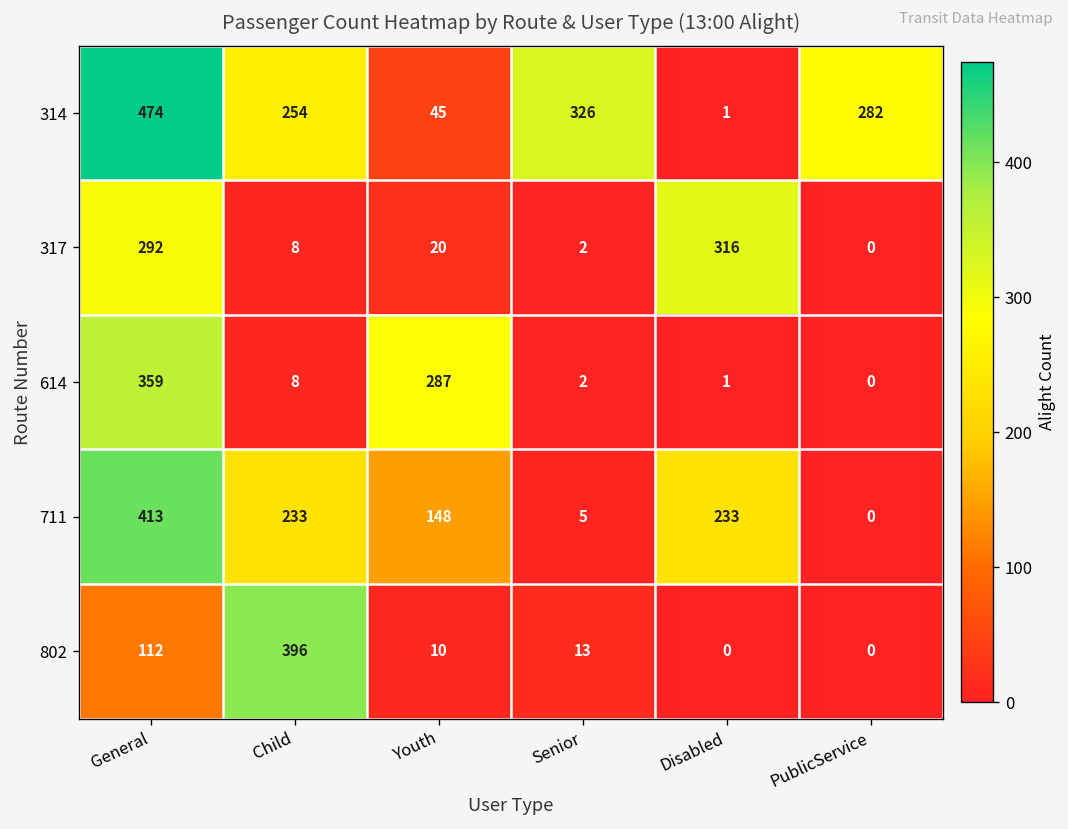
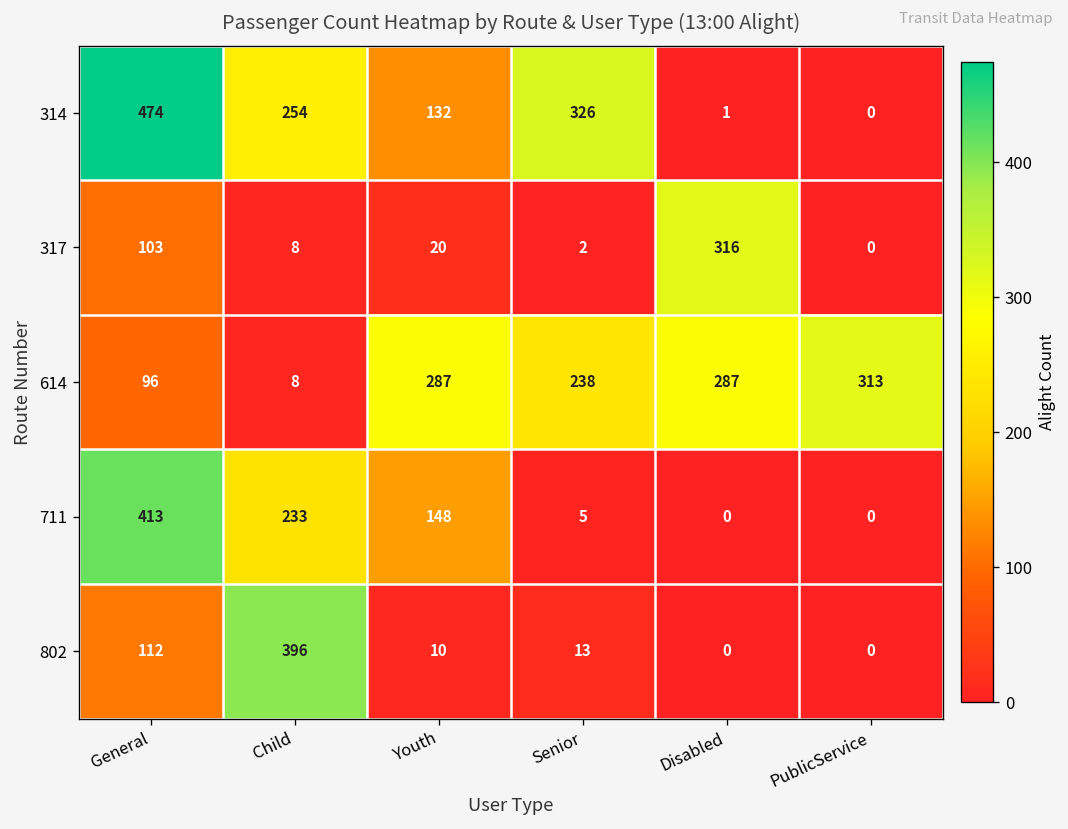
  {
    "314": {
      "General": 474,
      "Child": 254,
-     "Youth": 45,
+     "Youth": 132,
      "Senior": 326,
      "Disabled": 1,
-     "PublicService": 282
+     "PublicService": 0
    },
    "317": {
-     "General": 292,
+     "General": 103,
      "Child": 8,
      "Youth": 20,
      "Senior": 2,
      "Disabled": 316,
      "PublicService": 0
    },
    "614": {
-     "General": 359,
+     "General": 96,
      "Child": 8,
      "Youth": 287,
-     "Senior": 2,
-     "Disabled": 1,
-     "PublicService": 0
+     "Senior": 238,
+     "Disabled": 287,
+     "PublicService": 313
    },
    "711": {
      "General": 413,
      "Child": 233,
      "Youth": 148,
      "Senior": 5,
-     "Disabled": 233,
+     "Disabled": 0,
      "PublicService": 0
    },
    "802": {
      "General": 112,
      "Child": 396,
      "Youth": 10,
      "Senior": 13,
      "Disabled": 0,
      "PublicService": 0
    }
  }
